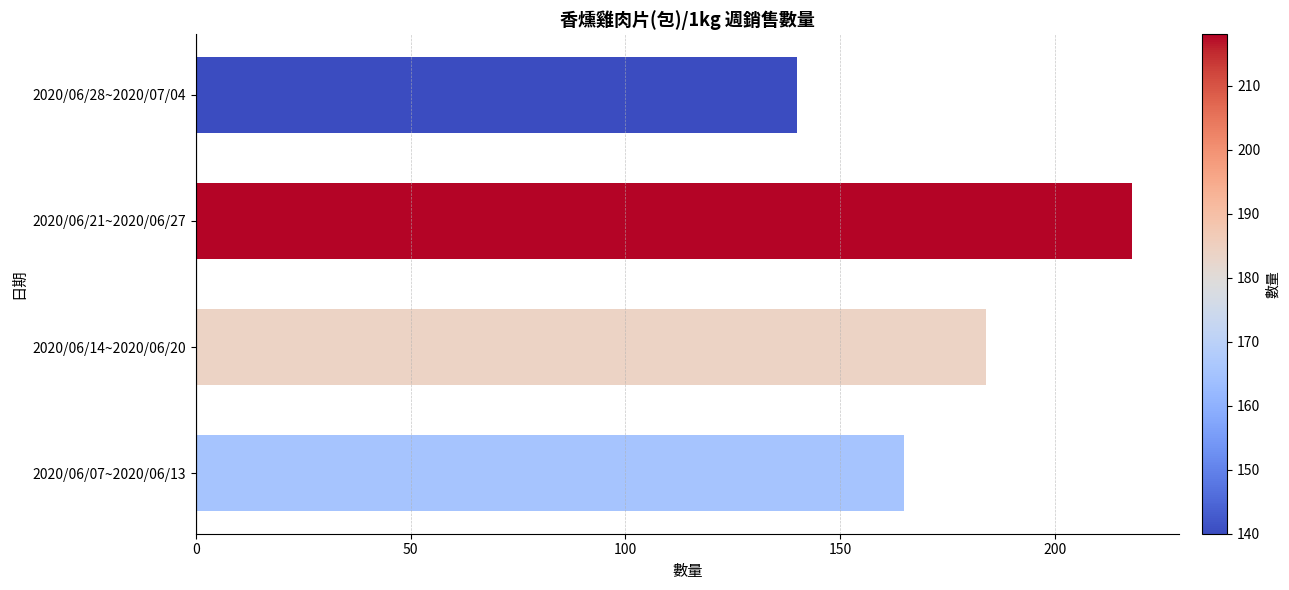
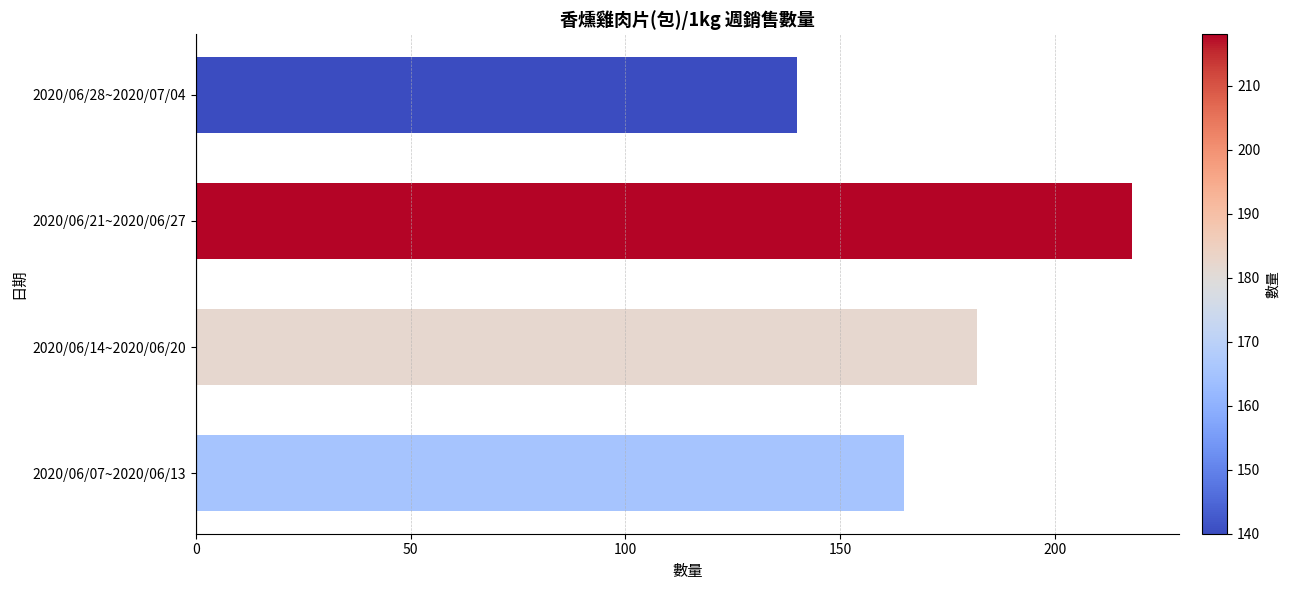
  {
    "2020/06/28~2020/07/04": 140,
    "2020/06/21~2020/06/27": 218,
-   "2020/06/14~2020/06/20": 184,
+   "2020/06/14~2020/06/20": 182,
    "2020/06/07~2020/06/13": 165
  }
